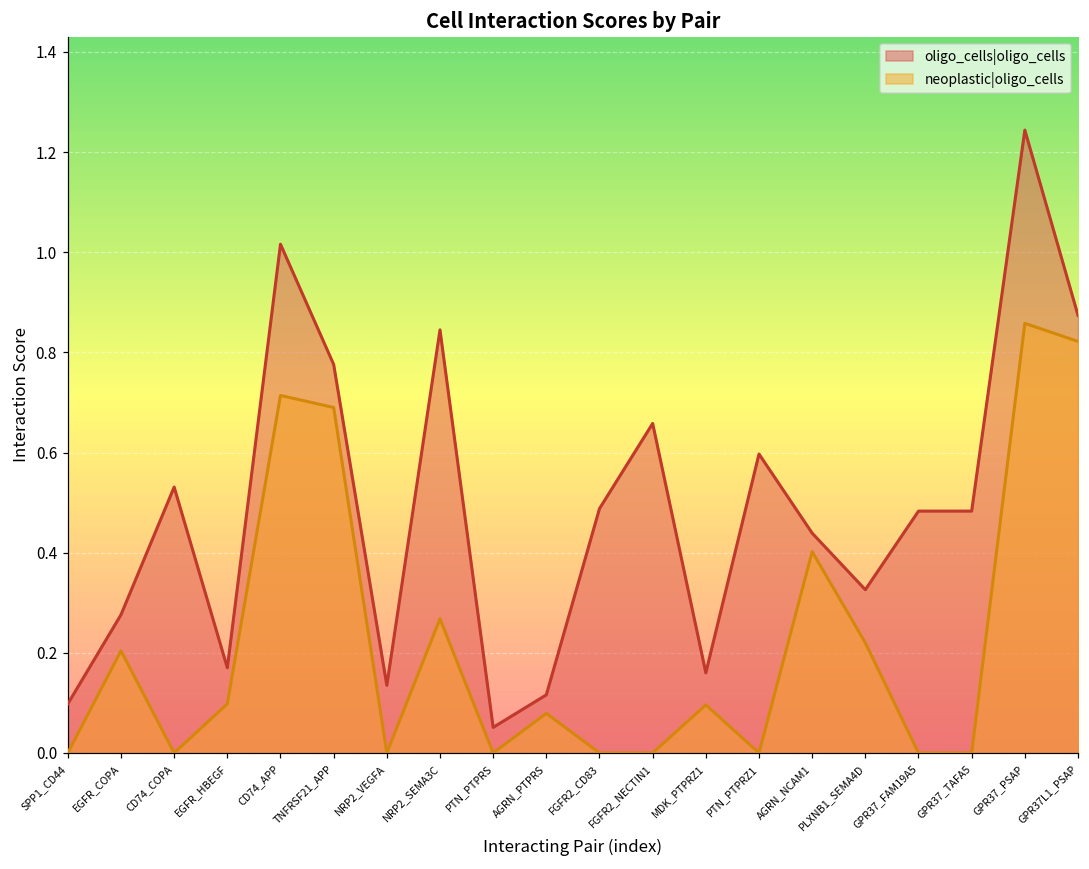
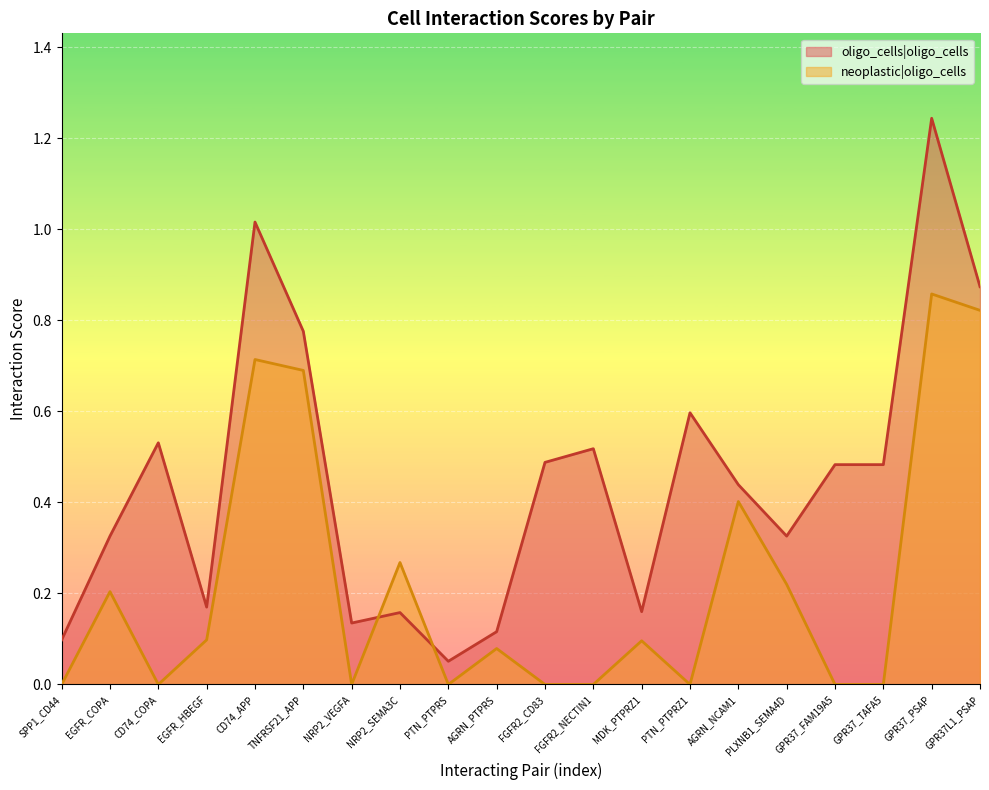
  {
    "oligo_cells|oligo_cells": {
      "SPP1_CD44": 0.10,
-     "EGFR_COPA": 0.28,
+     "EGFR_COPA": 0.33,
      "CD74_COPA": 0.53,
      "EGFR_HBEGF": 0.17,
      "CD74_APP": 1.02,
      "TNFRSF21_APP": 0.78,
      "NRP2_VEGFA": 0.14,
-     "NRP2_SEMA3C": 0.85,
+     "NRP2_SEMA3C": 0.16,
      "PTN_PTPRS": 0.05,
      "AGRN_PTPRS": 0.12,
      "FGFR2_CD83": 0.49,
-     "FGFR2_NECTIN1": 0.66,
+     "FGFR2_NECTIN1": 0.52,
      "MDK_PTPRZ1": 0.16,
      "PTN_PTPRZ1": 0.60,
      "AGRN_NCAM1": 0.44,
      "PLXNB1_SEMA4D": 0.33,
      "GPR37_FAM19A5": 0.48,
      "GPR37_TAFA5": 0.48,
      "GPR37_PSAP": 1.24,
      "GPR37L1_PSAP": 0.87
    },
    "neoplastic|oligo_cells": {
      "SPP1_CD44": 0.00,
      "EGFR_COPA": 0.20,
      "CD74_COPA": 0.00,
      "EGFR_HBEGF": 0.10,
      "CD74_APP": 0.71,
      "TNFRSF21_APP": 0.69,
      "NRP2_VEGFA": 0.00,
      "NRP2_SEMA3C": 0.27,
      "PTN_PTPRS": 0.00,
      "AGRN_PTPRS": 0.08,
      "FGFR2_CD83": 0.00,
      "FGFR2_NECTIN1": 0.00,
      "MDK_PTPRZ1": 0.10,
      "PTN_PTPRZ1": 0.00,
      "AGRN_NCAM1": 0.40,
      "PLXNB1_SEMA4D": 0.22,
      "GPR37_FAM19A5": 0.00,
      "GPR37_TAFA5": 0.00,
      "GPR37_PSAP": 0.86,
      "GPR37L1_PSAP": 0.82
    }
  }
